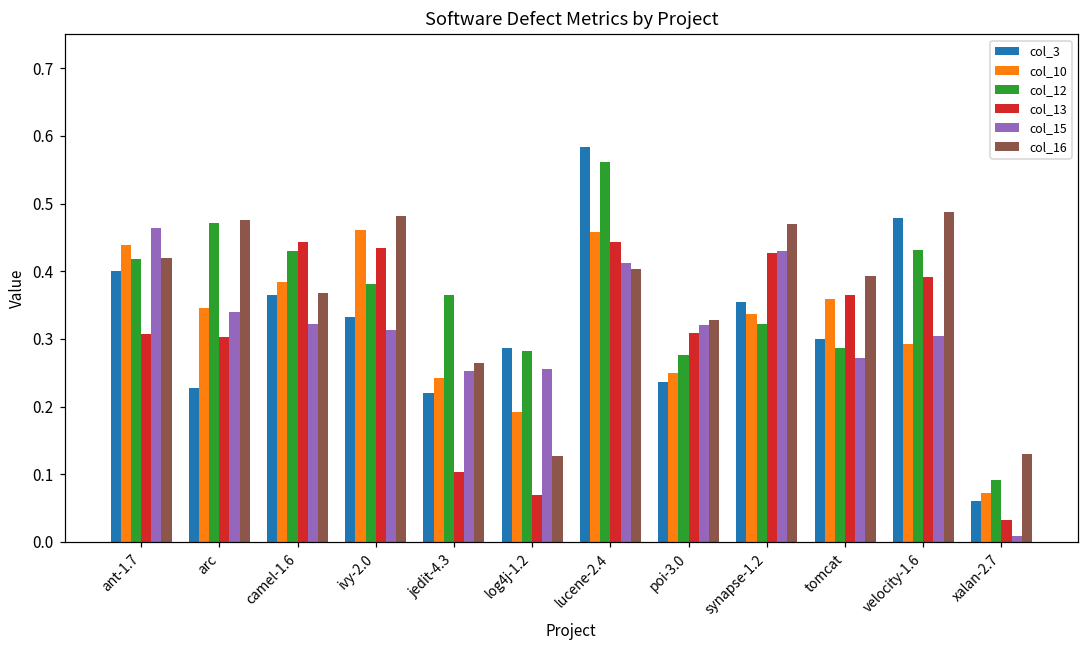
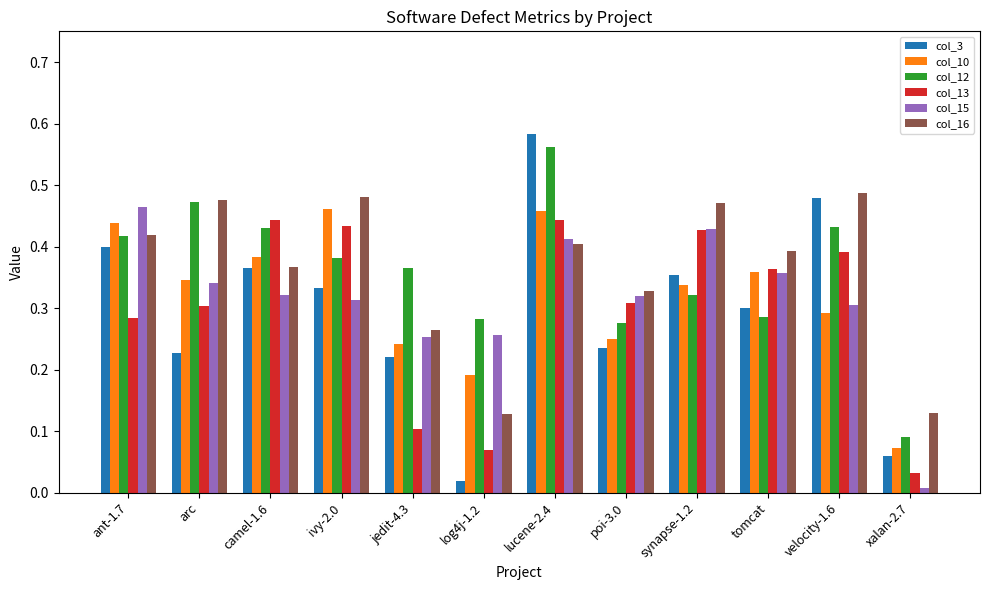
  {
    "col_3": {
      "ant-1.7": 0.40,
      "arc": 0.23,
      "camel-1.6": 0.37,
      "ivy-2.0": 0.33,
      "jedit-4.3": 0.22,
-     "log4j-1.2": 0.29,
+     "log4j-1.2": 0.02,
      "lucene-2.4": 0.58,
      "poi-3.0": 0.24,
      "synapse-1.2": 0.35,
      "tomcat": 0.30,
      "velocity-1.6": 0.48,
      "xalan-2.7": 0.06
    },
    "col_10": {
      "ant-1.7": 0.44,
      "arc": 0.34,
      "camel-1.6": 0.38,
      "ivy-2.0": 0.46,
      "jedit-4.3": 0.24,
      "log4j-1.2": 0.19,
      "lucene-2.4": 0.46,
      "poi-3.0": 0.25,
      "synapse-1.2": 0.34,
      "tomcat": 0.36,
      "velocity-1.6": 0.29,
      "xalan-2.7": 0.07
    },
    "col_12": {
      "ant-1.7": 0.42,
      "arc": 0.47,
      "camel-1.6": 0.43,
      "ivy-2.0": 0.38,
      "jedit-4.3": 0.36,
      "log4j-1.2": 0.28,
      "lucene-2.4": 0.56,
      "poi-3.0": 0.28,
      "synapse-1.2": 0.32,
      "tomcat": 0.29,
      "velocity-1.6": 0.43,
      "xalan-2.7": 0.09
    },
    "col_13": {
-     "ant-1.7": 0.31,
+     "ant-1.7": 0.28,
      "arc": 0.30,
      "camel-1.6": 0.44,
      "ivy-2.0": 0.43,
      "jedit-4.3": 0.10,
      "log4j-1.2": 0.07,
      "lucene-2.4": 0.44,
      "poi-3.0": 0.31,
      "synapse-1.2": 0.43,
      "tomcat": 0.36,
      "velocity-1.6": 0.39,
      "xalan-2.7": 0.03
    },
    "col_15": {
      "ant-1.7": 0.46,
      "arc": 0.34,
      "camel-1.6": 0.32,
      "ivy-2.0": 0.31,
      "jedit-4.3": 0.25,
      "log4j-1.2": 0.26,
      "lucene-2.4": 0.41,
      "poi-3.0": 0.32,
      "synapse-1.2": 0.43,
-     "tomcat": 0.27,
+     "tomcat": 0.36,
      "velocity-1.6": 0.30,
      "xalan-2.7": 0.01
    },
    "col_16": {
      "ant-1.7": 0.42,
      "arc": 0.48,
      "camel-1.6": 0.37,
      "ivy-2.0": 0.48,
      "jedit-4.3": 0.26,
      "log4j-1.2": 0.13,
      "lucene-2.4": 0.40,
      "poi-3.0": 0.33,
      "synapse-1.2": 0.47,
      "tomcat": 0.39,
      "velocity-1.6": 0.49,
      "xalan-2.7": 0.13
    }
  }
